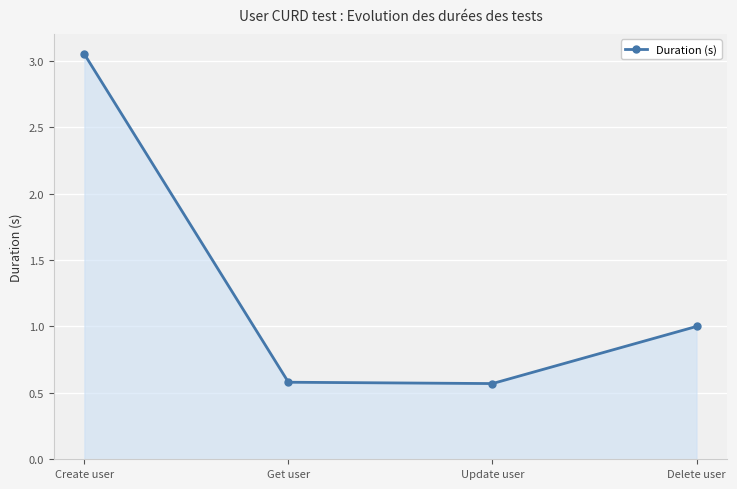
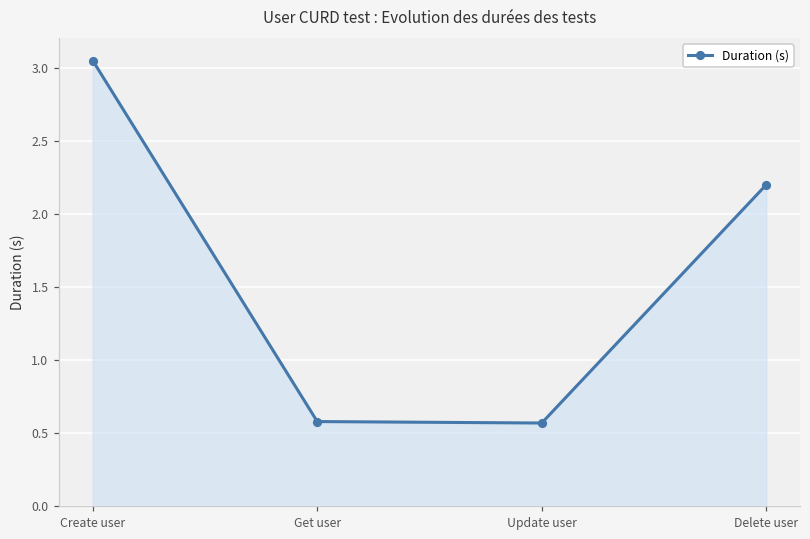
  {
    "Create user": 3.05,
    "Get user": 0.58,
    "Update user": 0.57,
-   "Delete user": 1.0
+   "Delete user": 2.2
  }
